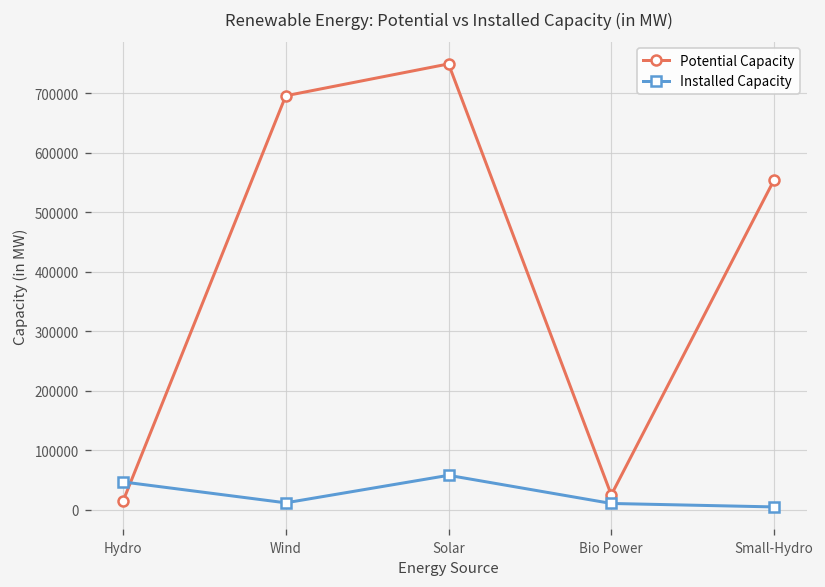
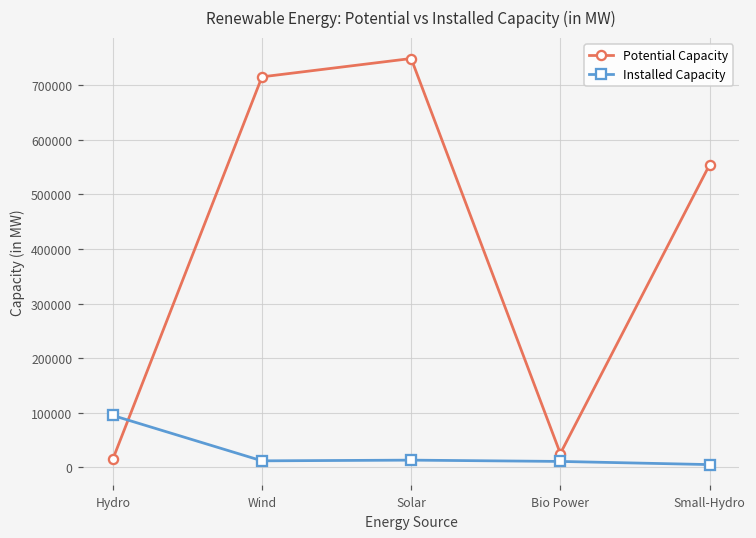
  {
    "Potential Capacity": {
      "Hydro": 10000,
-     "Wind": 700000,
+     "Wind": 720000,
      "Solar": 750000,
      "Bio Power": 30000,
      "Small-Hydro": 550000
    },
    "Installed Capacity": {
-     "Hydro": 50000,
+     "Hydro": 90000,
      "Wind": 10000,
-     "Solar": 60000,
+     "Solar": 10000,
      "Bio Power": 10000,
      "Small-Hydro": 0
    }
  }
